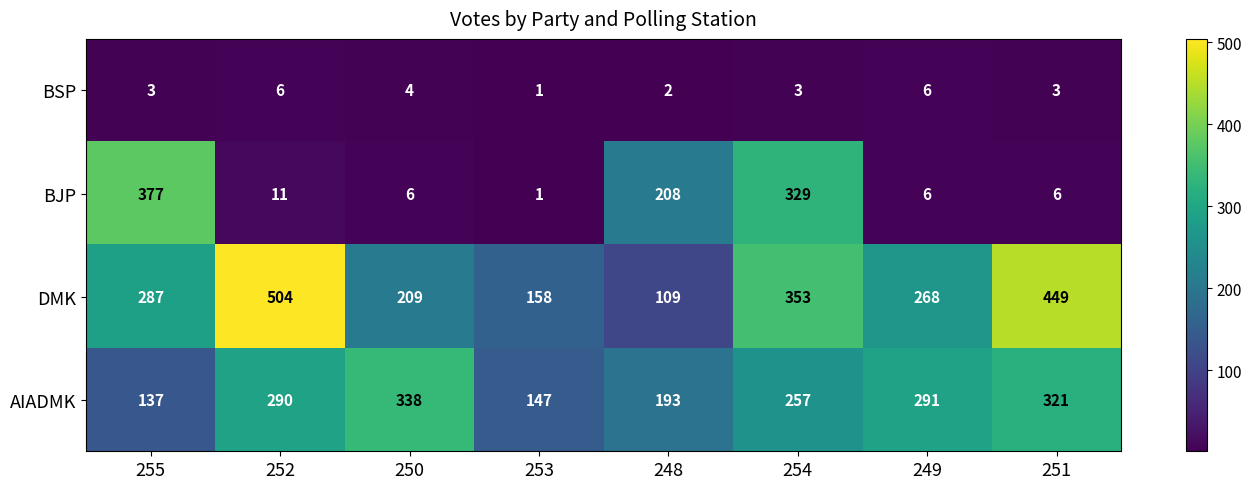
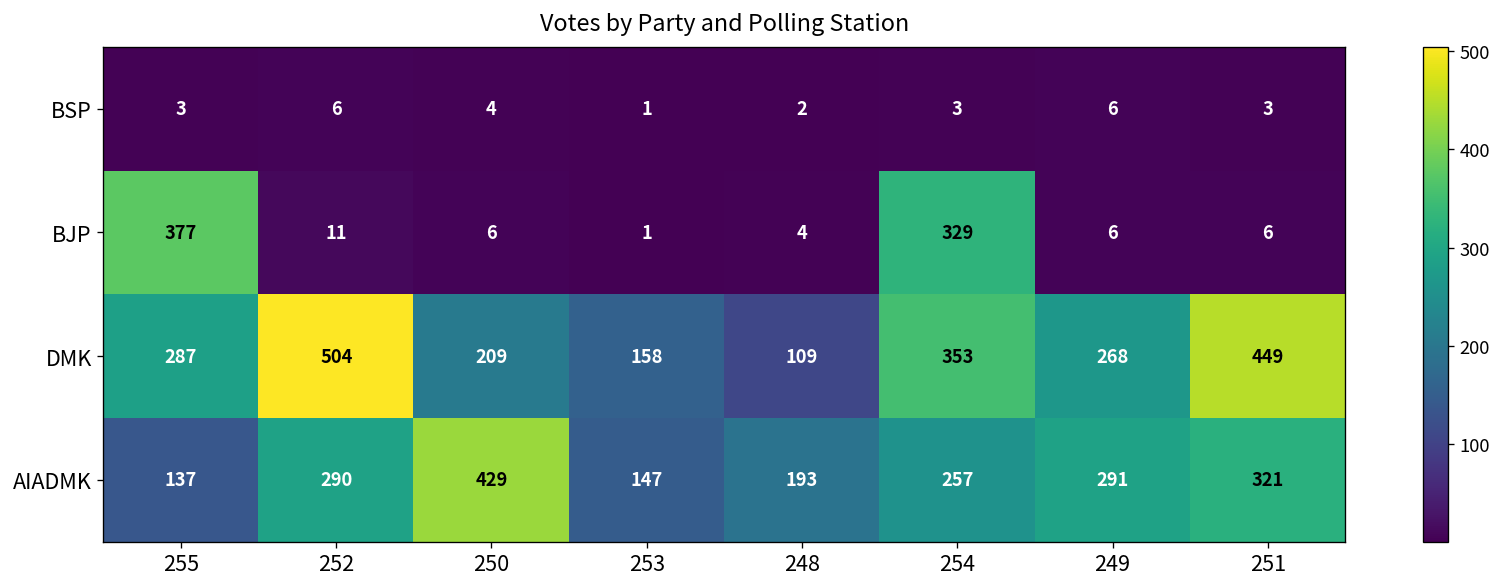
  {
    "BSP": {
      "255": 3,
      "252": 6,
      "250": 4,
      "253": 1,
      "248": 2,
      "254": 3,
      "249": 6,
      "251": 3
    },
    "BJP": {
      "255": 377,
      "252": 11,
      "250": 6,
      "253": 1,
-     "248": 208,
+     "248": 4,
      "254": 329,
      "249": 6,
      "251": 6
    },
    "DMK": {
      "255": 287,
      "252": 504,
      "250": 209,
      "253": 158,
      "248": 109,
      "254": 353,
      "249": 268,
      "251": 449
    },
    "AIADMK": {
      "255": 137,
      "252": 290,
-     "250": 338,
+     "250": 429,
      "253": 147,
      "248": 193,
      "254": 257,
      "249": 291,
      "251": 321
    }
  }
